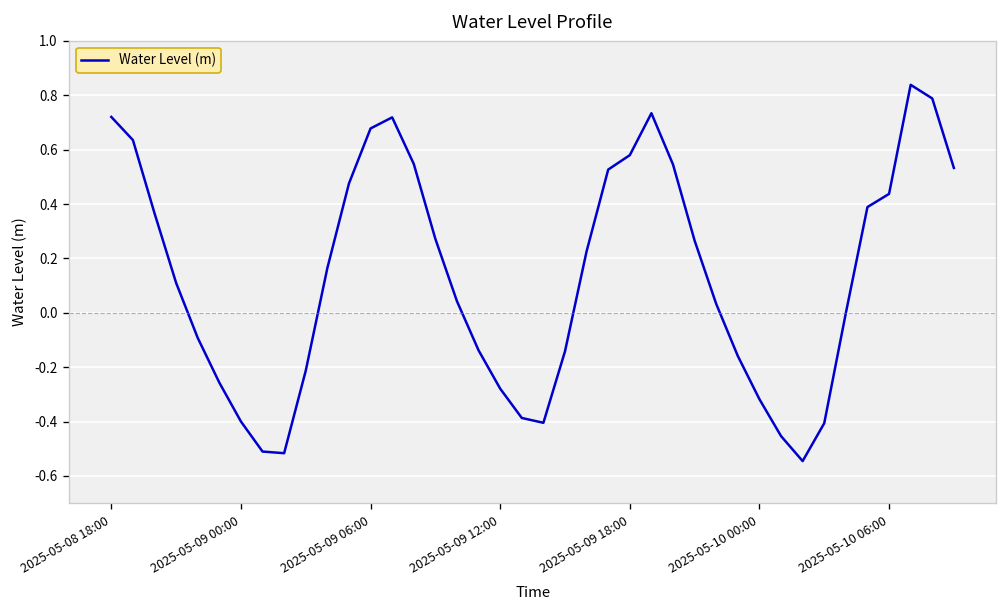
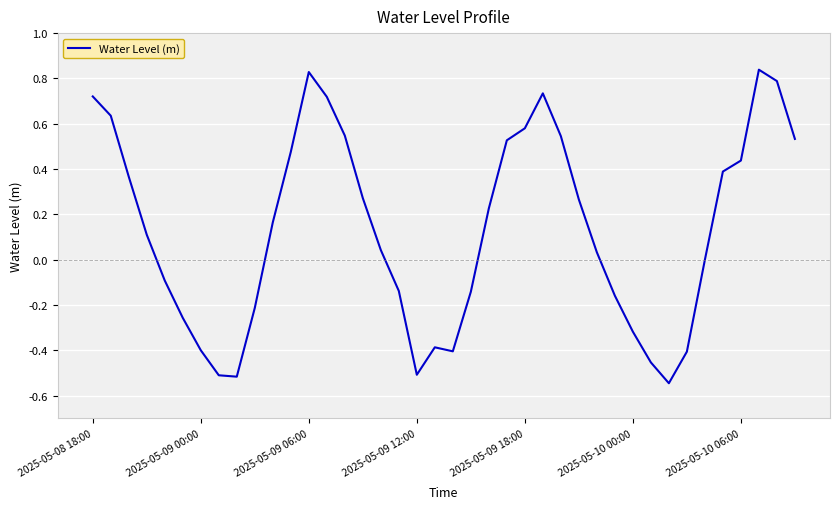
  {
    "2025-05-08 18:00": 0.72,
    "2025-05-09 00:00": -0.40,
-   "2025-05-09 06:00": 0.68,
-   "2025-05-09 12:00": -0.28,
+   "2025-05-09 06:00": 0.83,
+   "2025-05-09 12:00": -0.51,
    "2025-05-09 18:00": 0.58,
    "2025-05-10 00:00": -0.32,
    "2025-05-10 06:00": 0.44
  }
